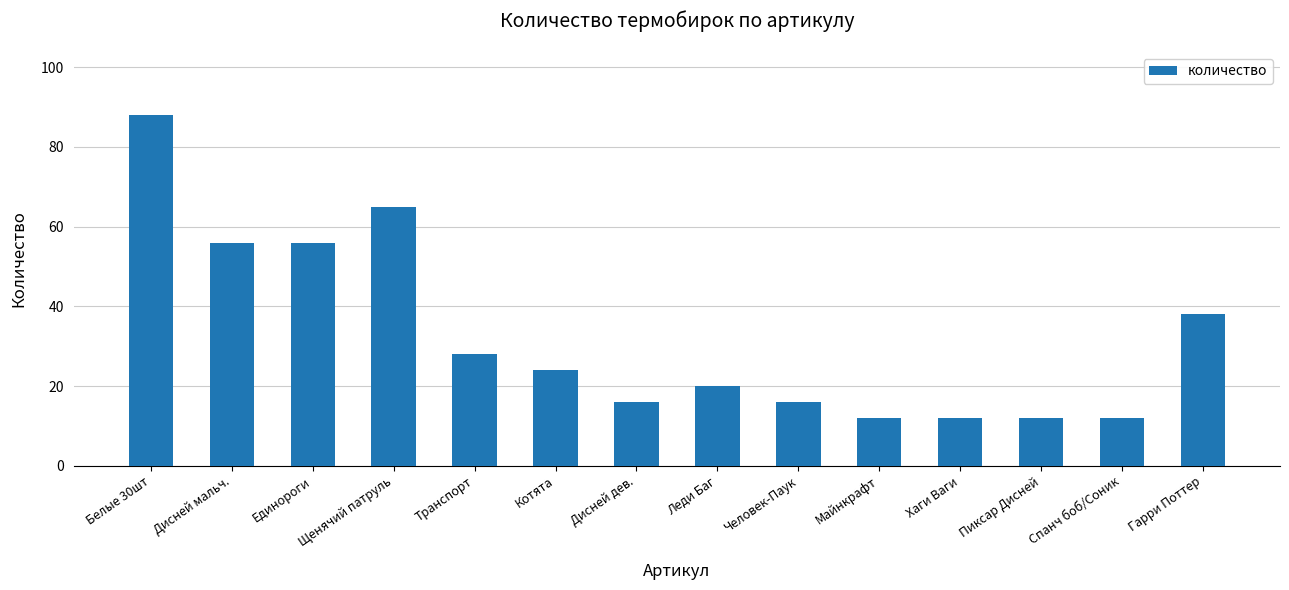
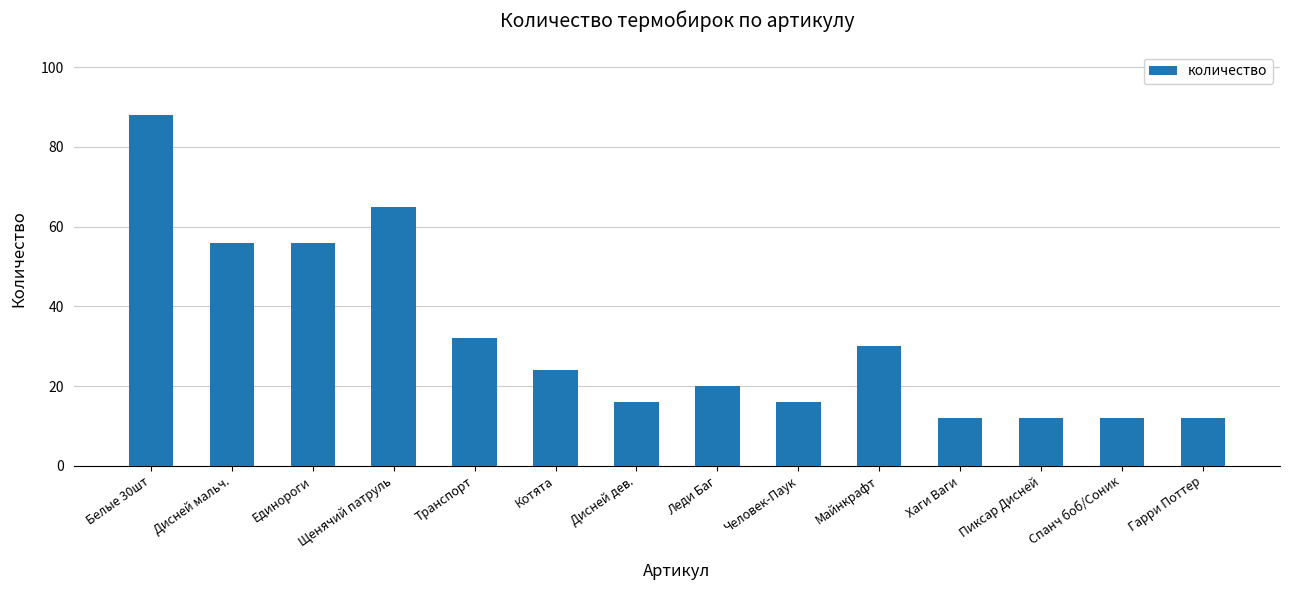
  {
    "Белые 30шт": 88,
    "Дисней мальч.": 56,
    "Единороги": 56,
    "Щенячий патруль": 65,
-   "Транспорт": 28,
+   "Транспорт": 32,
    "Котята": 24,
    "Дисней дев.": 16,
    "Леди Баг": 20,
    "Человек-Паук": 16,
-   "Майнкрафт": 12,
+   "Майнкрафт": 30,
    "Хаги Ваги": 12,
    "Пиксар Дисней": 12,
    "Спанч боб/Соник": 12,
-   "Гарри Поттер": 38
+   "Гарри Поттер": 12
  }
